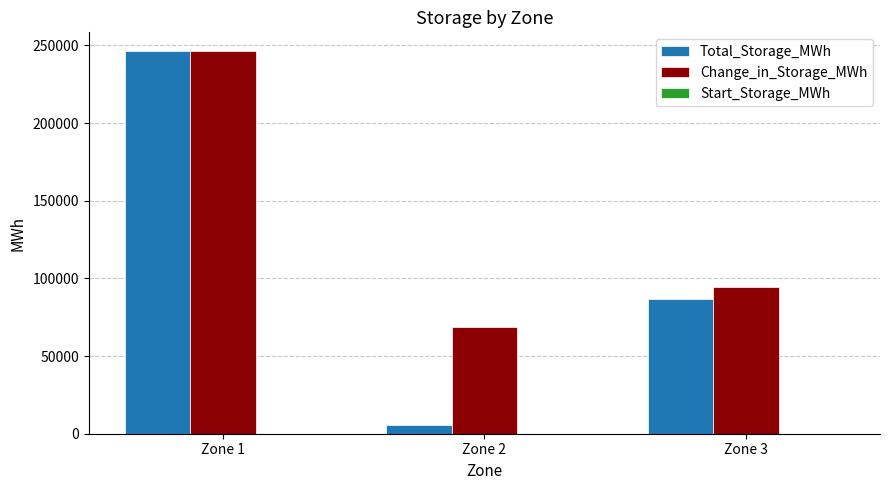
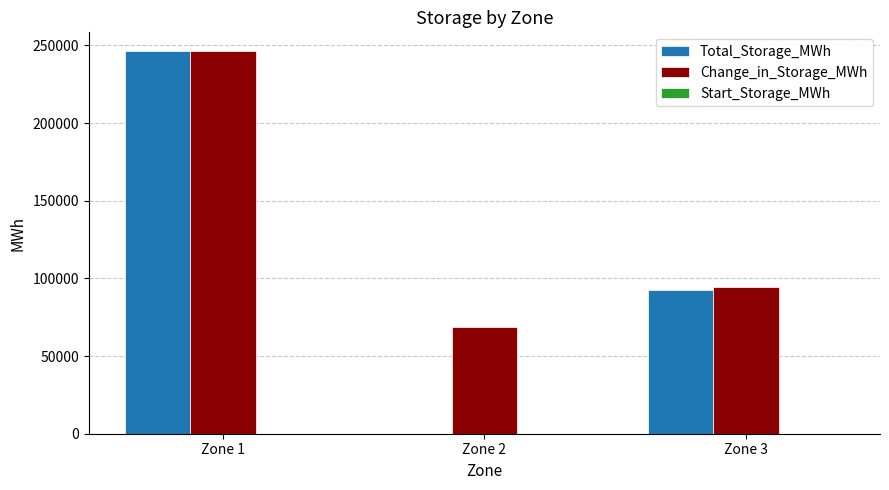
  {
    "Total_Storage_MWh": {
      "Zone 1": 246000,
-     "Zone 2": 6000,
-     "Zone 3": 87000
+     "Zone 2": 0,
+     "Zone 3": 92000
    },
    "Change_in_Storage_MWh": {
      "Zone 1": 246000,
      "Zone 2": 69000,
      "Zone 3": 95000
    },
    "Start_Storage_MWh": {
      "Zone 1": 0,
      "Zone 2": 0,
      "Zone 3": 0
    }
  }
